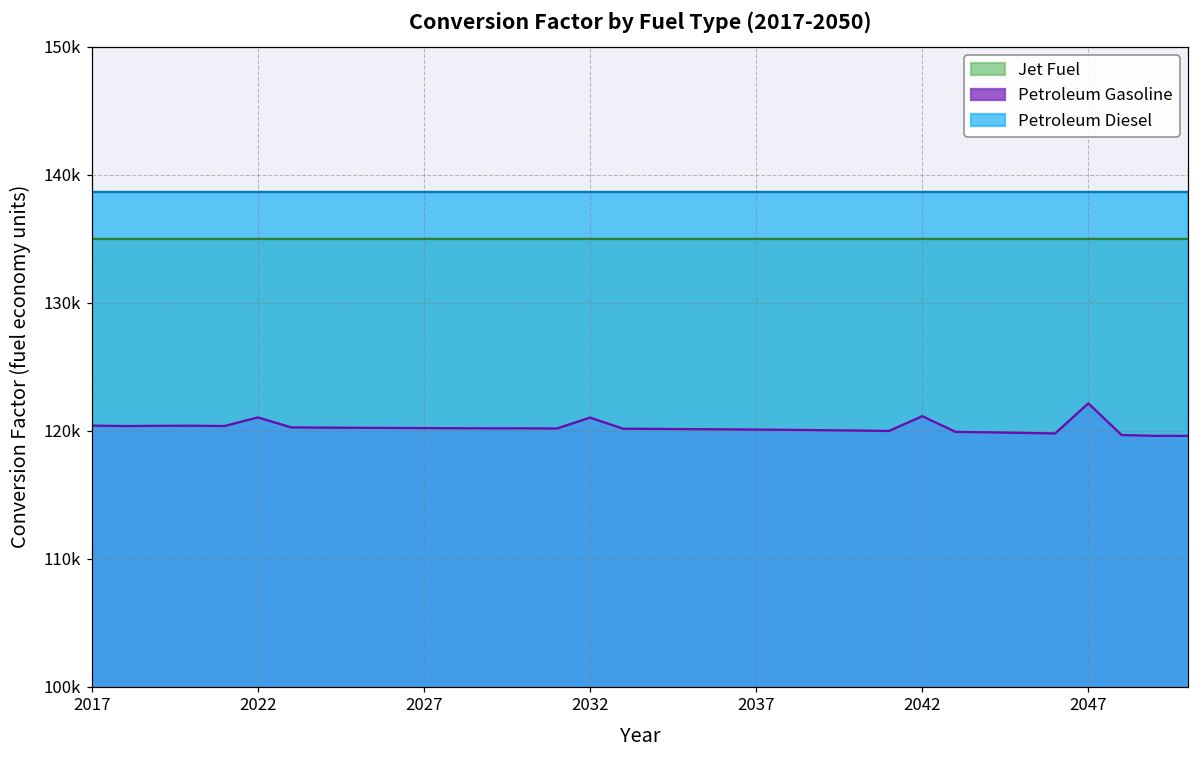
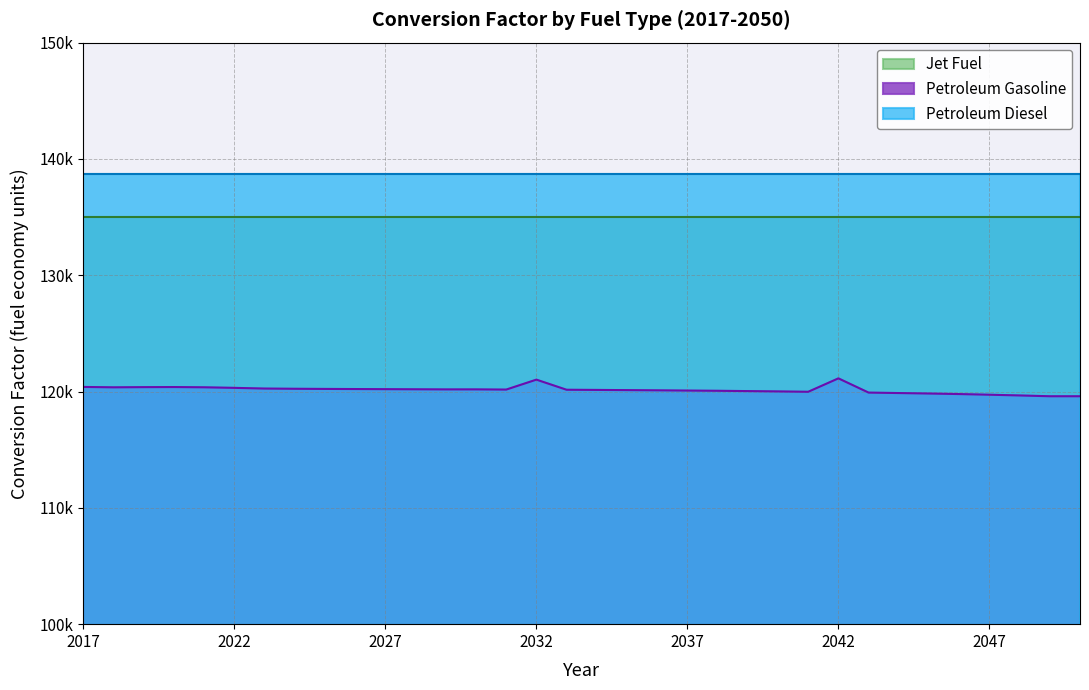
  {
    "Jet Fuel": {
      "2017": 135000,
      "2022": 135000,
      "2027": 135000,
      "2032": 135000,
      "2037": 135000,
      "2042": 135000,
      "2047": 135000
    },
    "Petroleum Gasoline": {
      "2017": 120400,
-     "2022": 121000,
+     "2022": 120300,
      "2027": 120200,
      "2032": 121000,
      "2037": 120100,
      "2042": 121100,
-     "2047": 122100
+     "2047": 119700
    },
    "Petroleum Diesel": {
      "2017": 138700,
      "2022": 138700,
      "2027": 138700,
      "2032": 138700,
      "2037": 138700,
      "2042": 138700,
      "2047": 138700
    }
  }
